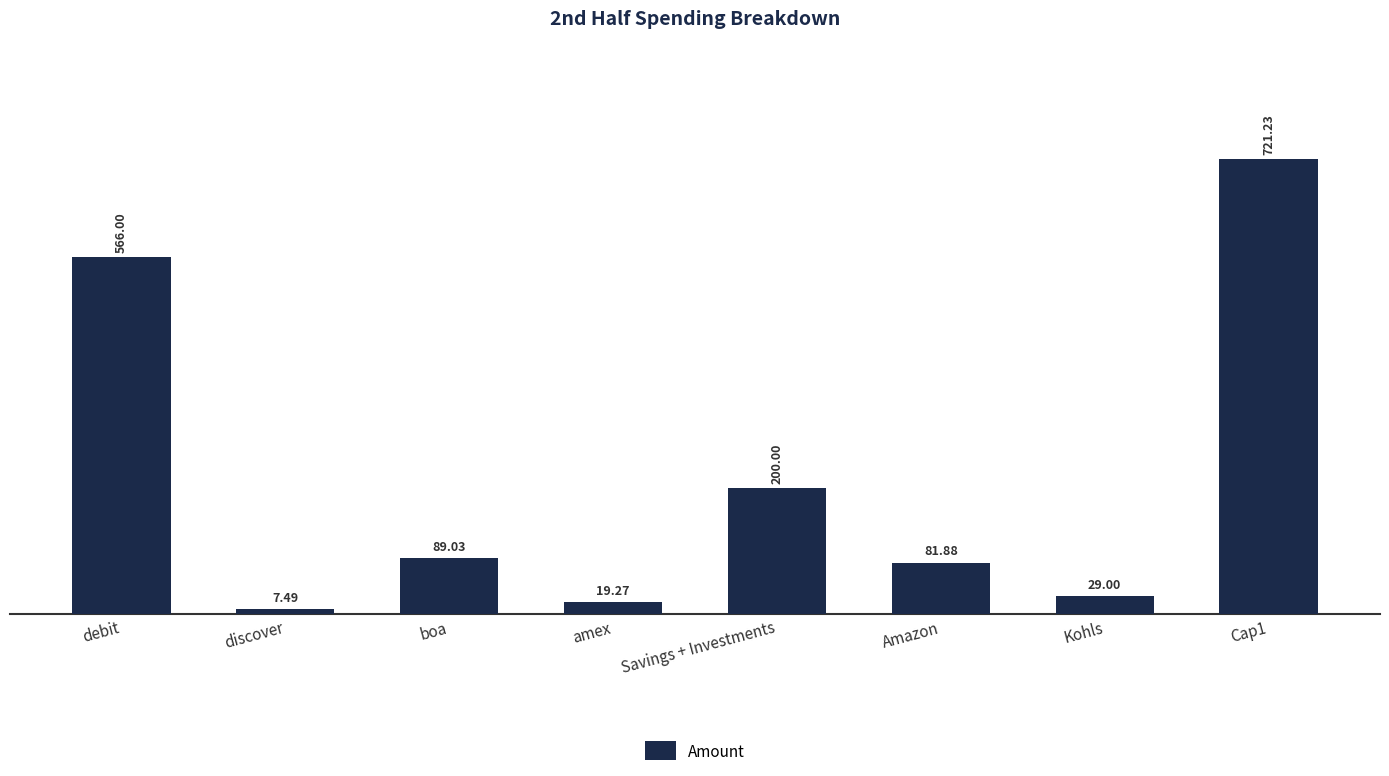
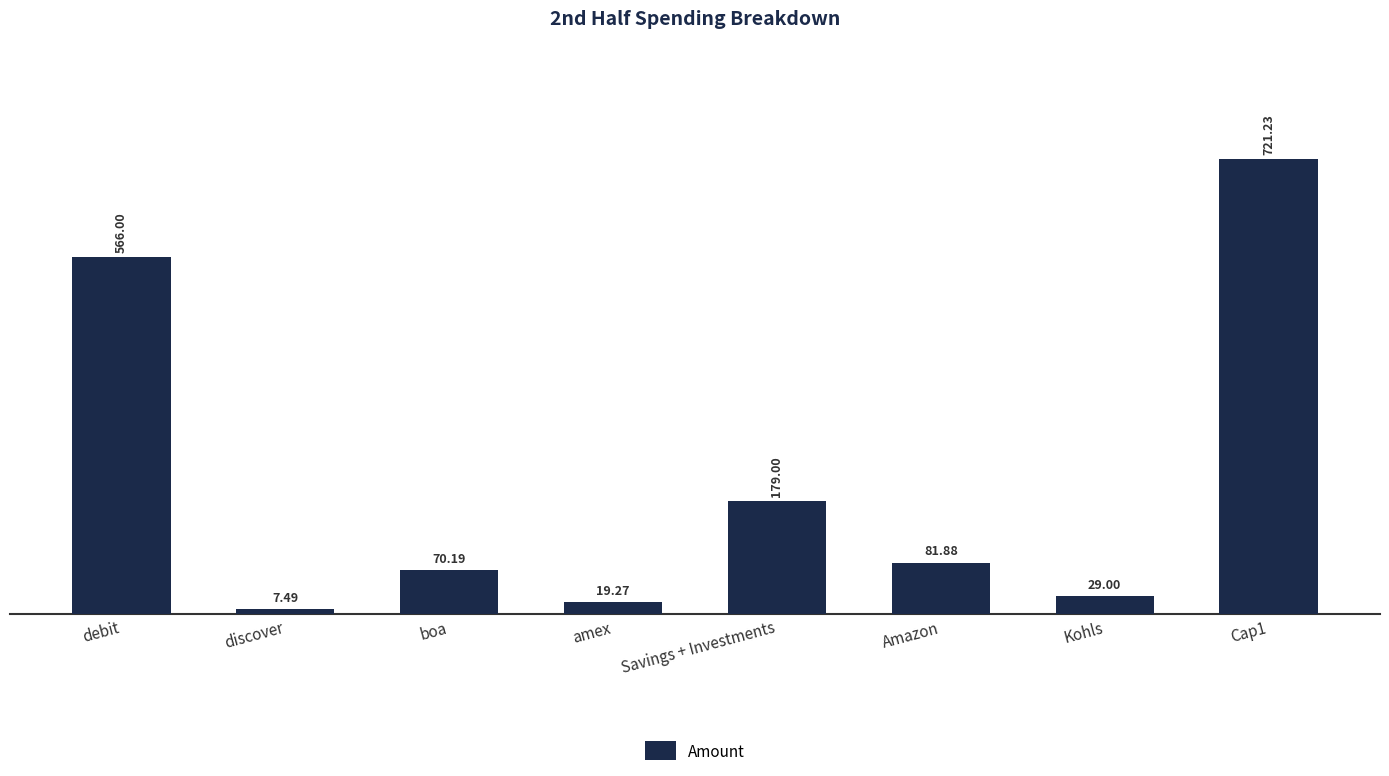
  {
    "debit": 566.00,
    "discover": 7.49,
-   "boa": 89.03,
+   "boa": 70.19,
    "amex": 19.27,
-   "Savings + Investments": 200.00,
+   "Savings + Investments": 179.00,
    "Amazon": 81.88,
    "Kohls": 29.00,
    "Cap1": 721.23
  }
